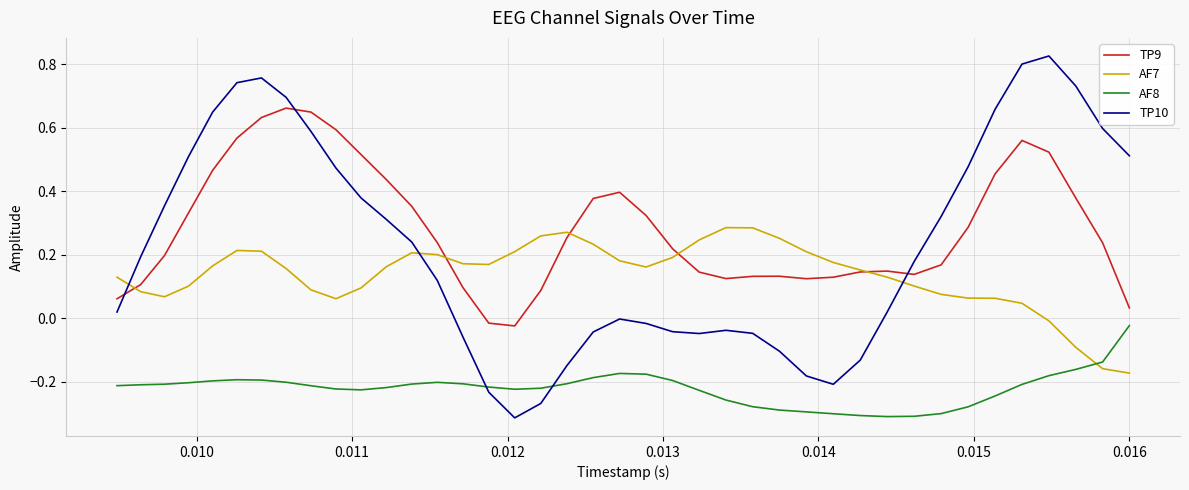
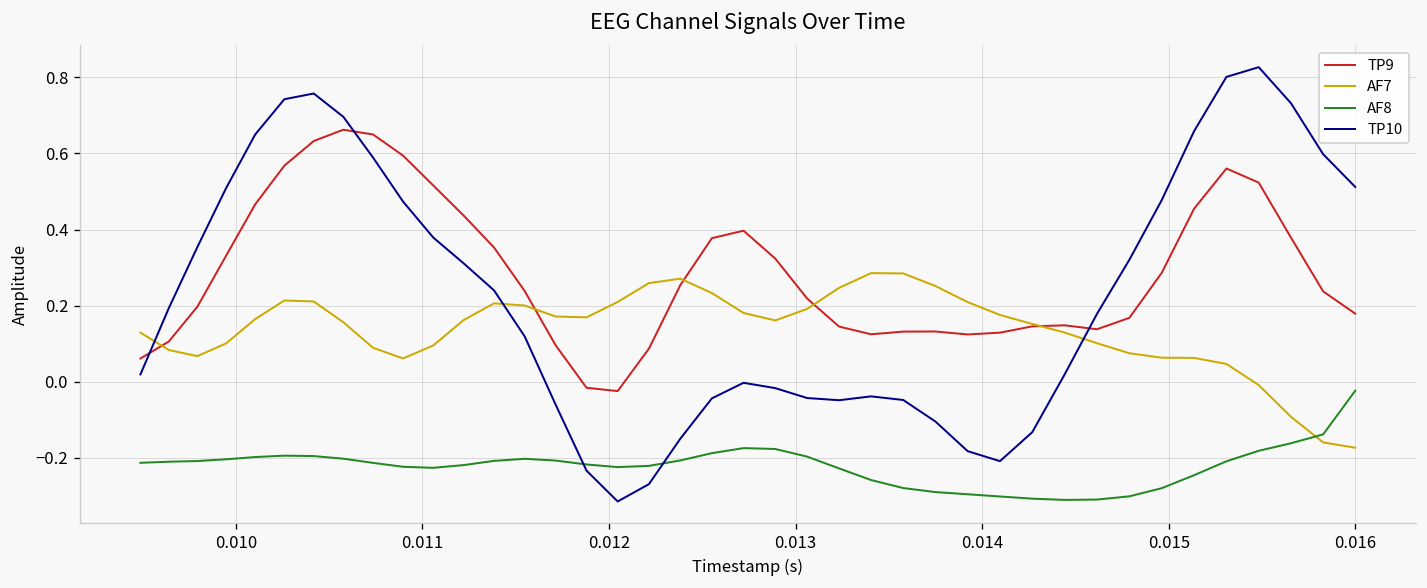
  {
    "TP9": {
-     "0.016": 0.03
+     "0.016": 0.18
    },
    "AF7": {
      "0.016": -0.17
    },
    "AF8": {
      "0.016": -0.02
    },
    "TP10": {
      "0.016": 0.51
    }
  }
